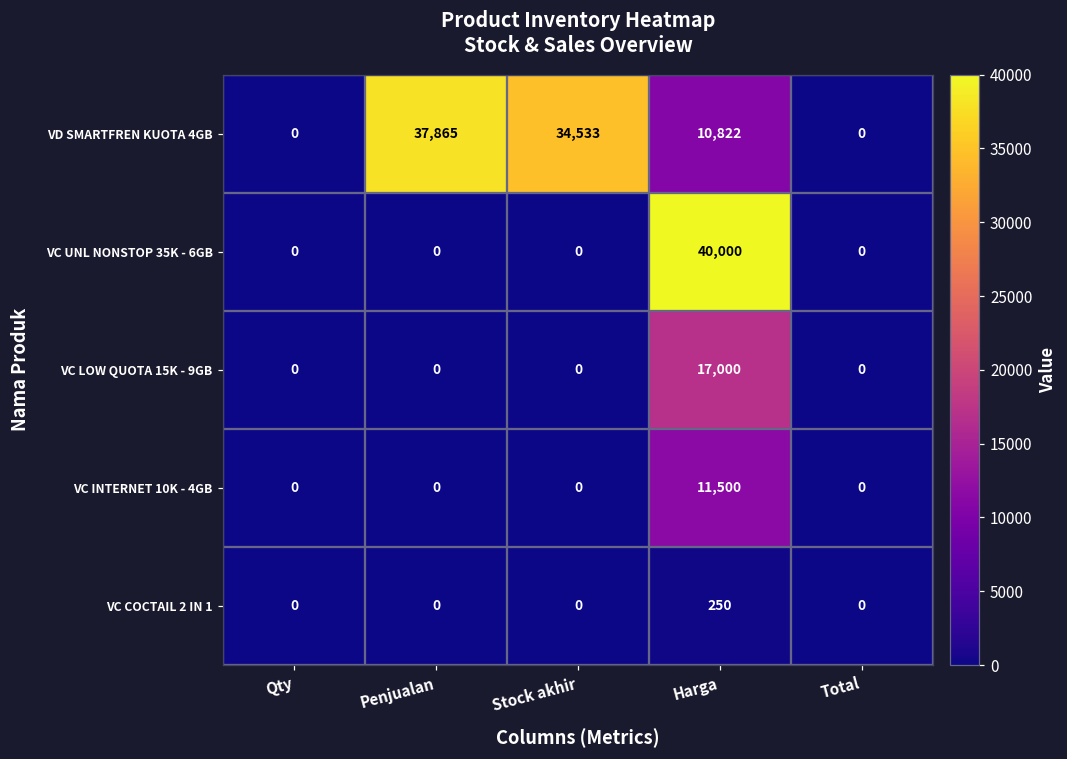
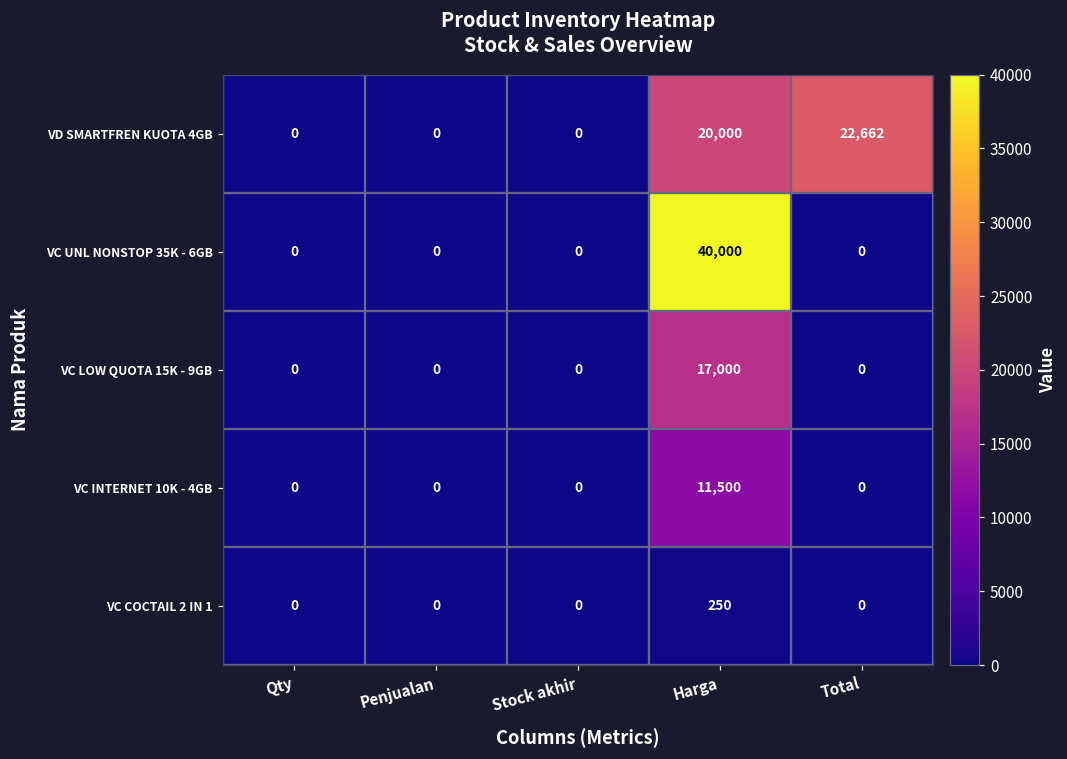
  {
    "VD SMARTFREN KUOTA 4GB": {
      "Qty": "0",
-     "Penjualan": "37,865",
-     "Stock akhir": "34,533",
-     "Harga": "10,822",
-     "Total": "0"
+     "Penjualan": "0",
+     "Stock akhir": "0",
+     "Harga": "20,000",
+     "Total": "22,662"
    },
    "VC UNL NONSTOP 35K - 6GB": {
      "Qty": "0",
      "Penjualan": "0",
      "Stock akhir": "0",
      "Harga": "40,000",
      "Total": "0"
    },
    "VC LOW QUOTA 15K - 9GB": {
      "Qty": "0",
      "Penjualan": "0",
      "Stock akhir": "0",
      "Harga": "17,000",
      "Total": "0"
    },
    "VC INTERNET 10K - 4GB": {
      "Qty": "0",
      "Penjualan": "0",
      "Stock akhir": "0",
      "Harga": "11,500",
      "Total": "0"
    },
    "VC COCTAIL 2 IN 1": {
      "Qty": "0",
      "Penjualan": "0",
      "Stock akhir": "0",
      "Harga": "250",
      "Total": "0"
    }
  }
